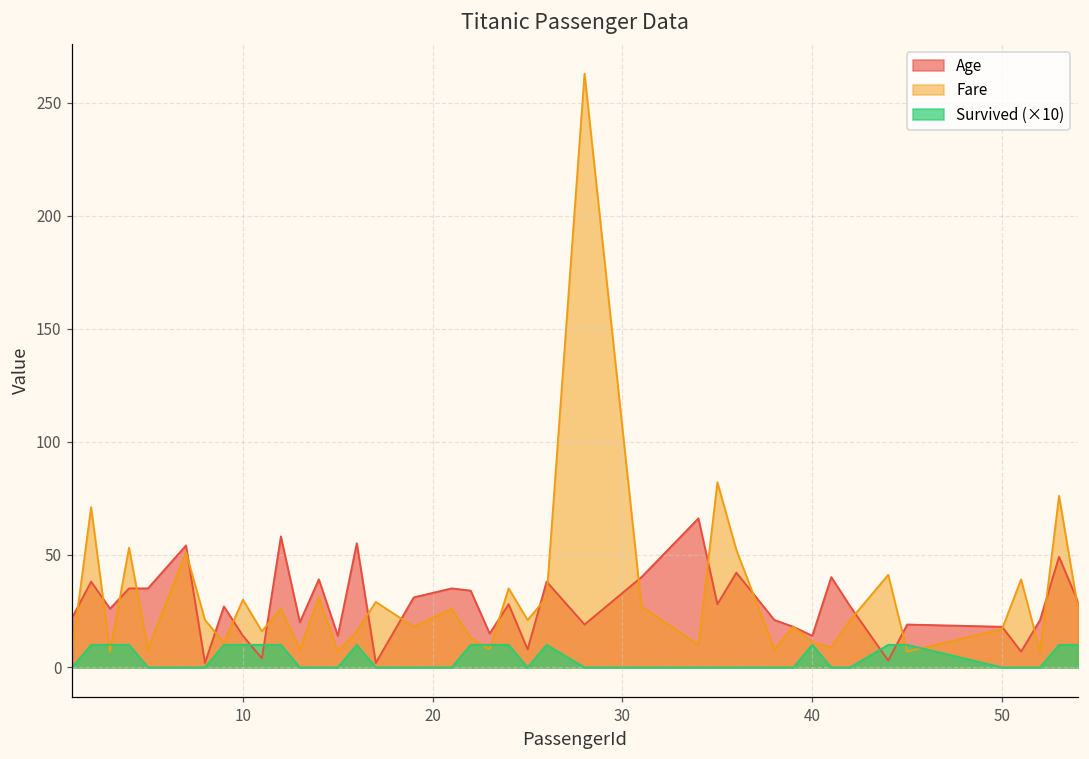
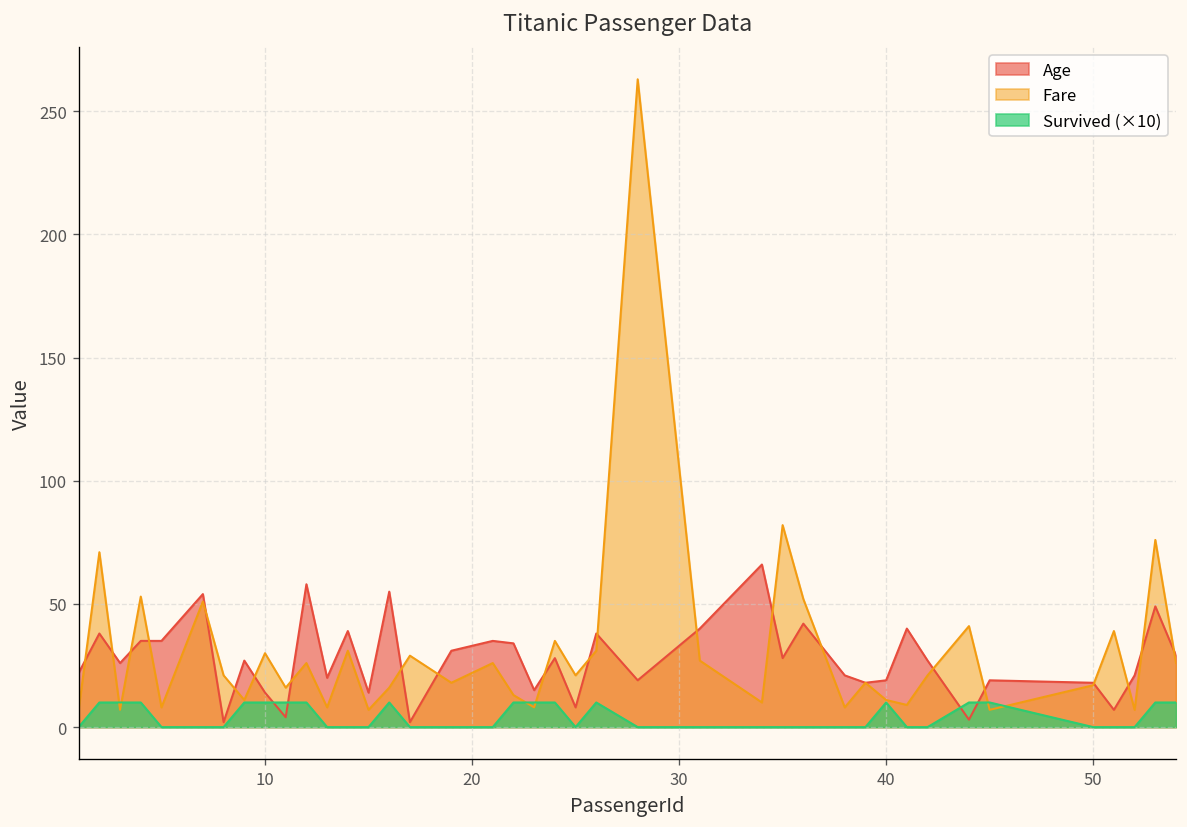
  {
    "Age": {
      "10": 14,
-     "40": 14
+     "40": 19
    },
    "Fare": {
      "10": 30
    },
    "Survived (×10)": {
      "10": 10,
      "50": 0
    }
  }
